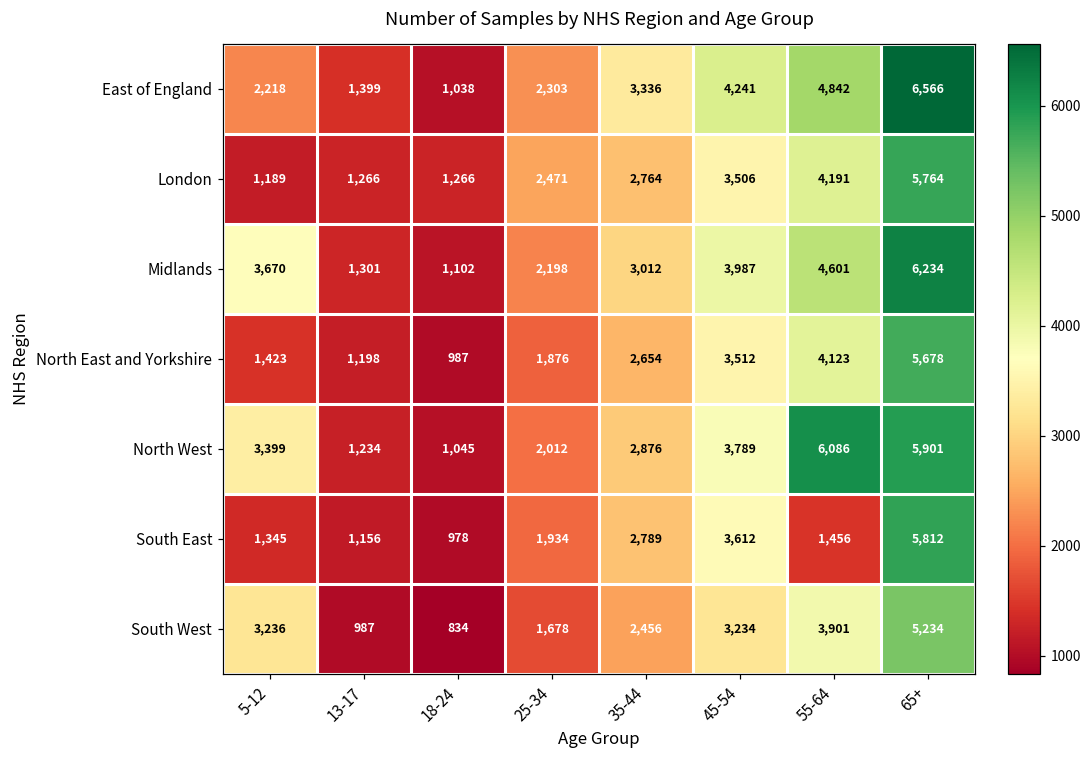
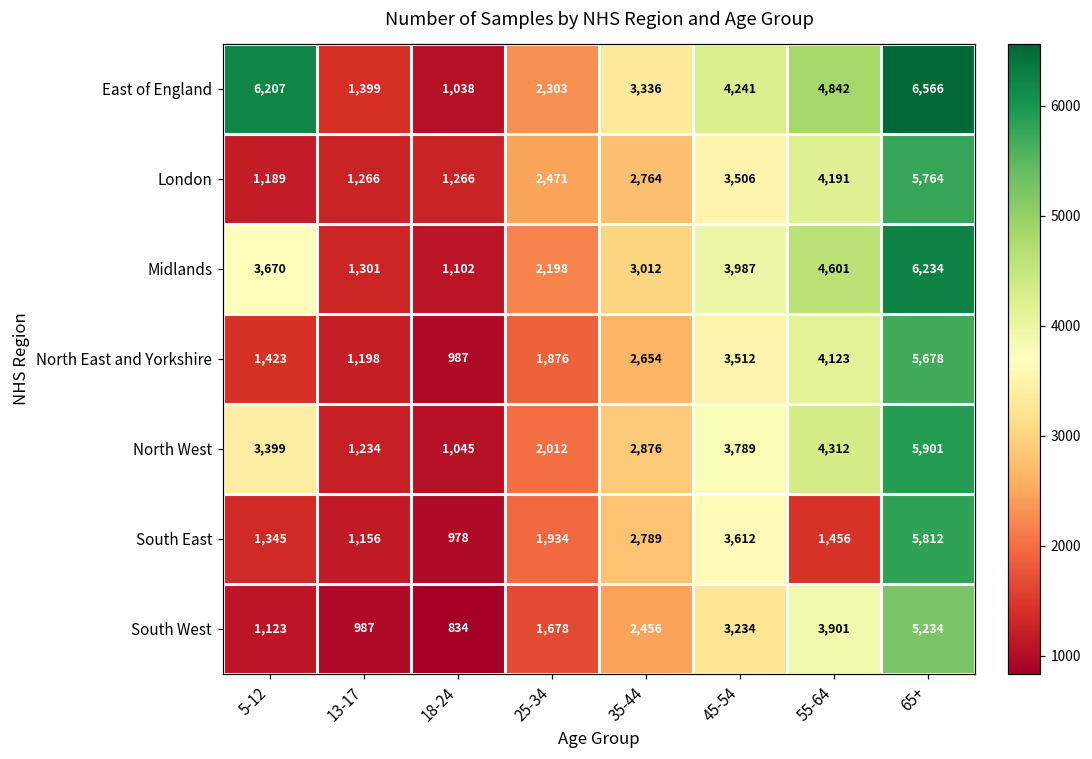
  {
    "East of England": {
-     "5-12": "2,218",
+     "5-12": "6,207",
      "13-17": "1,399",
      "18-24": "1,038",
      "25-34": "2,303",
      "35-44": "3,336",
      "45-54": "4,241",
      "55-64": "4,842",
      "65+": "6,566"
    },
    "London": {
      "5-12": "1,189",
      "13-17": "1,266",
      "18-24": "1,266",
      "25-34": "2,471",
      "35-44": "2,764",
      "45-54": "3,506",
      "55-64": "4,191",
      "65+": "5,764"
    },
    "Midlands": {
      "5-12": "3,670",
      "13-17": "1,301",
      "18-24": "1,102",
      "25-34": "2,198",
      "35-44": "3,012",
      "45-54": "3,987",
      "55-64": "4,601",
      "65+": "6,234"
    },
    "North East and Yorkshire": {
      "5-12": "1,423",
      "13-17": "1,198",
      "18-24": "987",
      "25-34": "1,876",
      "35-44": "2,654",
      "45-54": "3,512",
      "55-64": "4,123",
      "65+": "5,678"
    },
    "North West": {
      "5-12": "3,399",
      "13-17": "1,234",
      "18-24": "1,045",
      "25-34": "2,012",
      "35-44": "2,876",
      "45-54": "3,789",
-     "55-64": "6,086",
+     "55-64": "4,312",
      "65+": "5,901"
    },
    "South East": {
      "5-12": "1,345",
      "13-17": "1,156",
      "18-24": "978",
      "25-34": "1,934",
      "35-44": "2,789",
      "45-54": "3,612",
      "55-64": "1,456",
      "65+": "5,812"
    },
    "South West": {
-     "5-12": "3,236",
+     "5-12": "1,123",
      "13-17": "987",
      "18-24": "834",
      "25-34": "1,678",
      "35-44": "2,456",
      "45-54": "3,234",
      "55-64": "3,901",
      "65+": "5,234"
    }
  }
